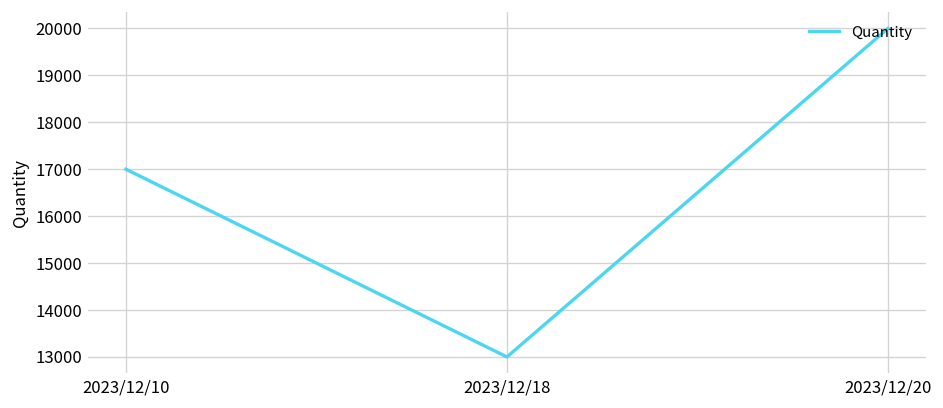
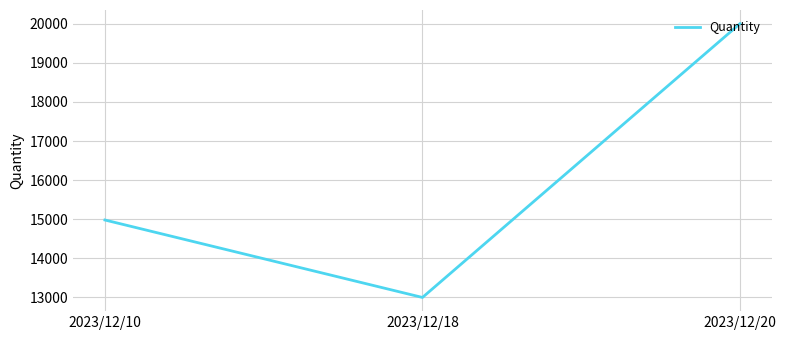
  {
-   "2023/12/10": 17000,
+   "2023/12/10": 15000,
    "2023/12/18": 13000,
    "2023/12/20": 20000
  }
